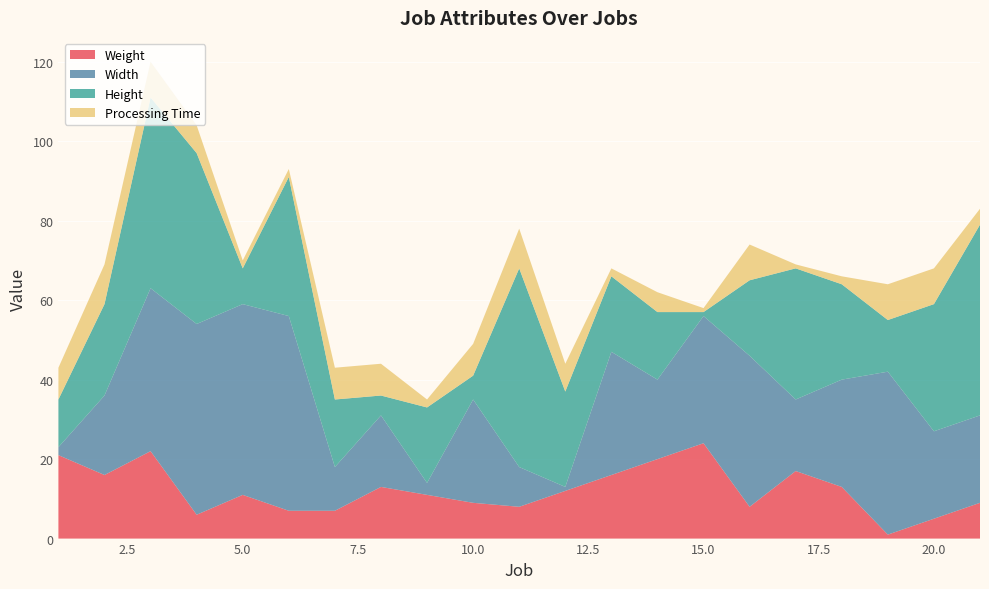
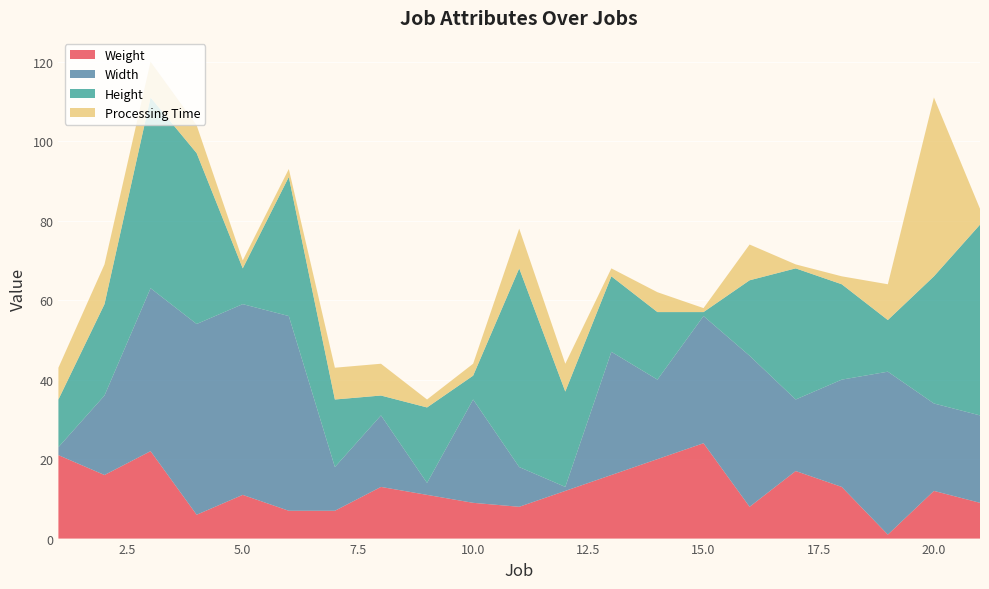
  {
    "Weight": {
      "5.0": 11,
      "10.0": 9,
      "15.0": 24,
-     "20.0": 5
+     "20.0": 12
    },
    "Processing Time": {
      "5.0": 2,
-     "10.0": 8,
+     "10.0": 3,
      "15.0": 1,
-     "20.0": 9
+     "20.0": 45
    }
  }
